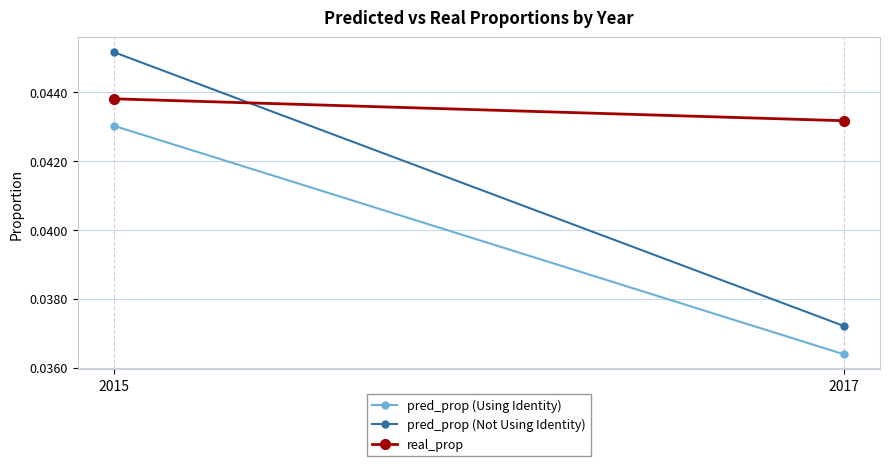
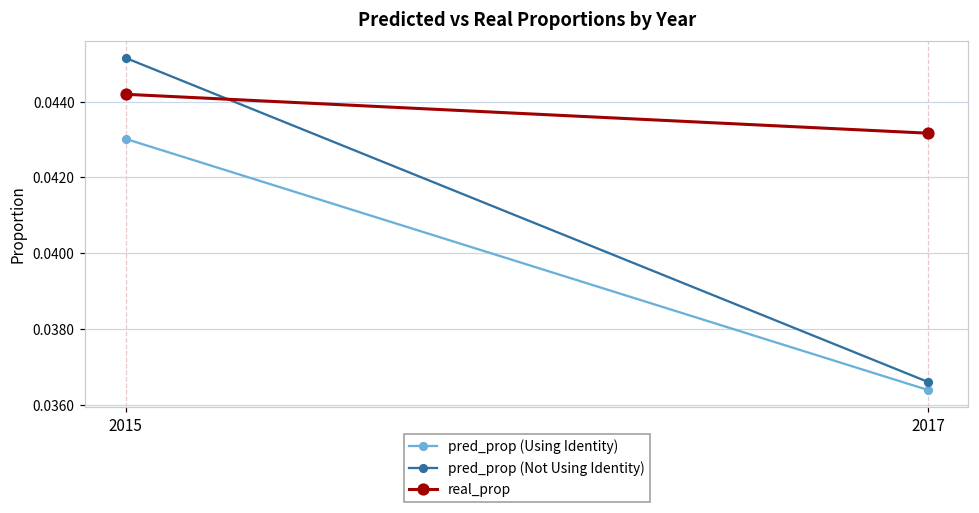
  {
    "pred_prop (Using Identity)": {
      "2015": 0.0430,
      "2017": 0.0364
    },
    "pred_prop (Not Using Identity)": {
      "2015": 0.0452,
-     "2017": 0.0372
+     "2017": 0.0366
    },
    "real_prop": {
-     "2015": 0.0438,
+     "2015": 0.0442,
      "2017": 0.0432
    }
  }
